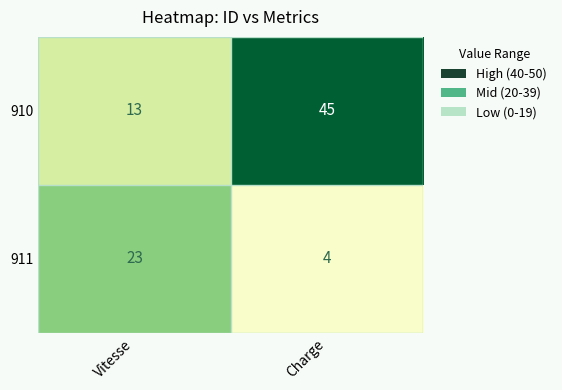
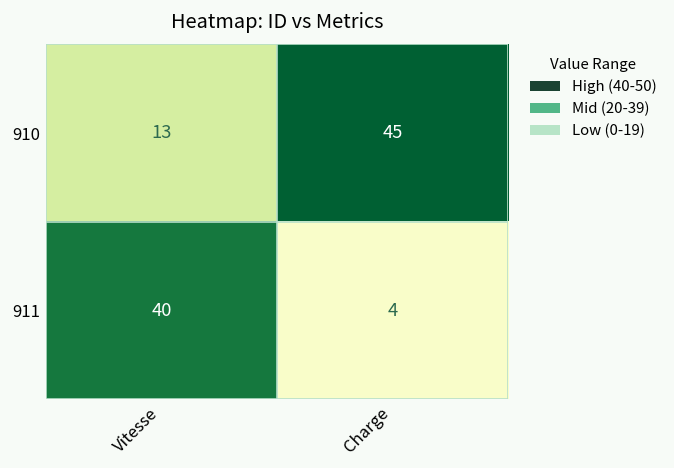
  {
    "910": {
      "Vitesse": 13,
      "Charge": 45
    },
    "911": {
-     "Vitesse": 23,
+     "Vitesse": 40,
      "Charge": 4
    }
  }
